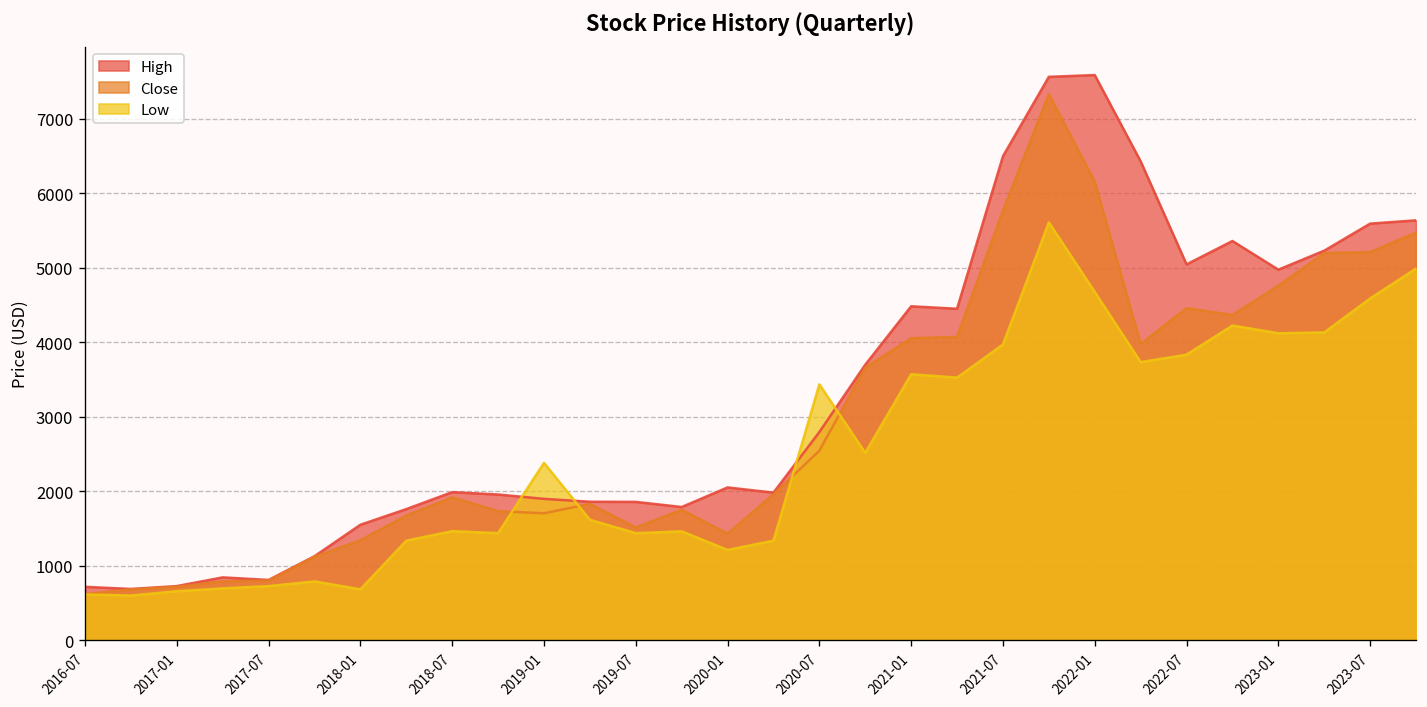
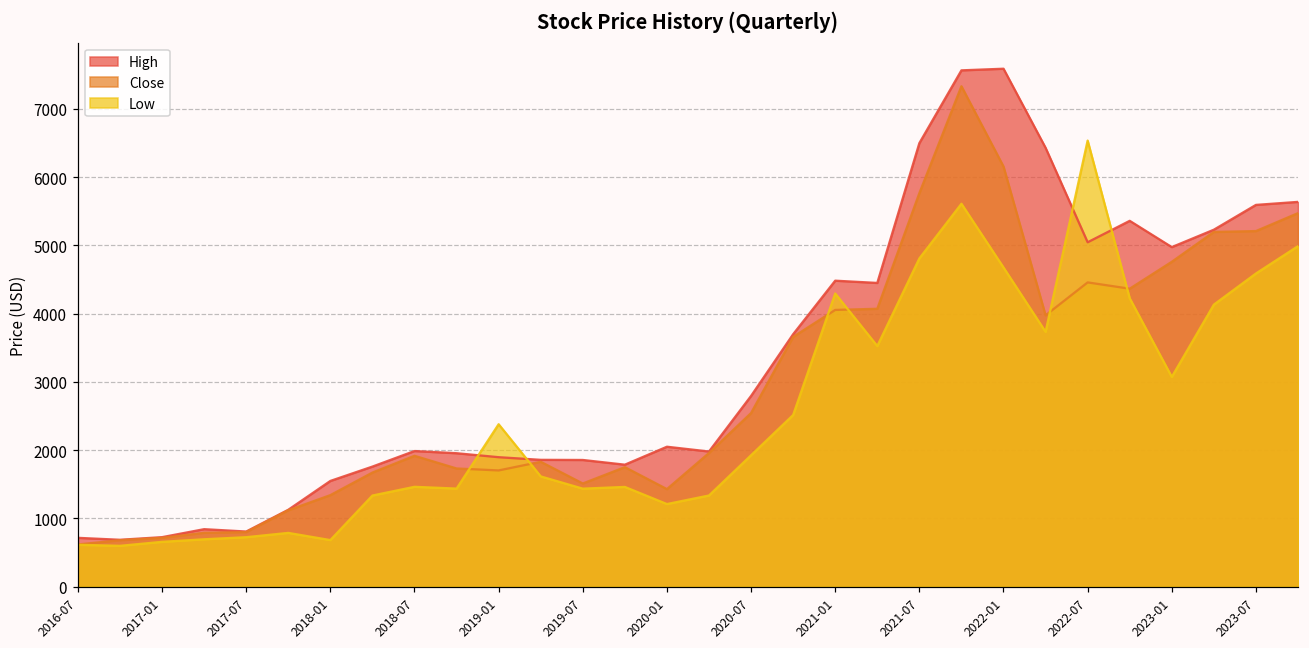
  {
    "Low": {
      "2017-01": 700,
      "2017-07": 700,
      "2018-01": 700,
      "2018-07": 1500,
      "2019-01": 2400,
      "2019-07": 1400,
      "2020-01": 1200,
-     "2020-07": 3400,
-     "2021-01": 3600,
-     "2021-07": 4000,
+     "2020-07": 1900,
+     "2021-01": 4300,
+     "2021-07": 4800,
      "2022-01": 4700,
-     "2022-07": 3800,
-     "2023-01": 4100,
+     "2022-07": 6500,
+     "2023-01": 3100,
      "2023-07": 4600
    }
  }
